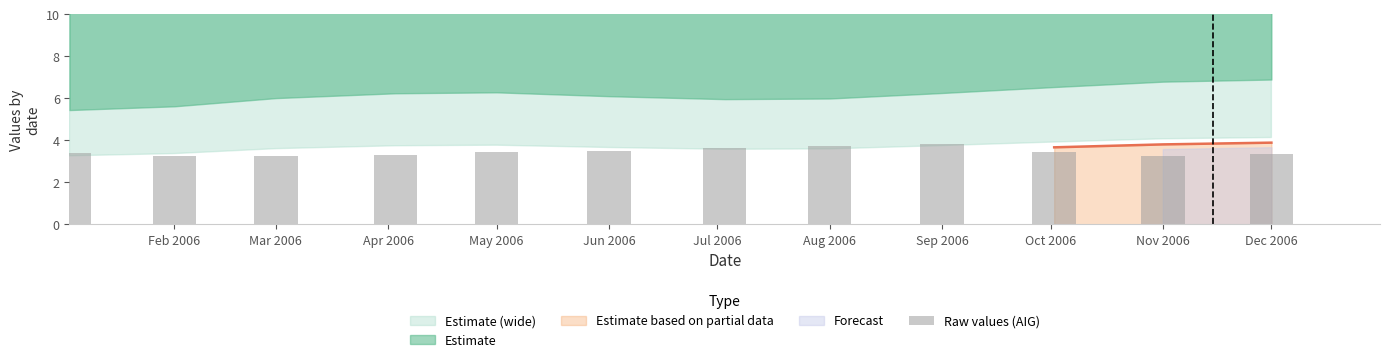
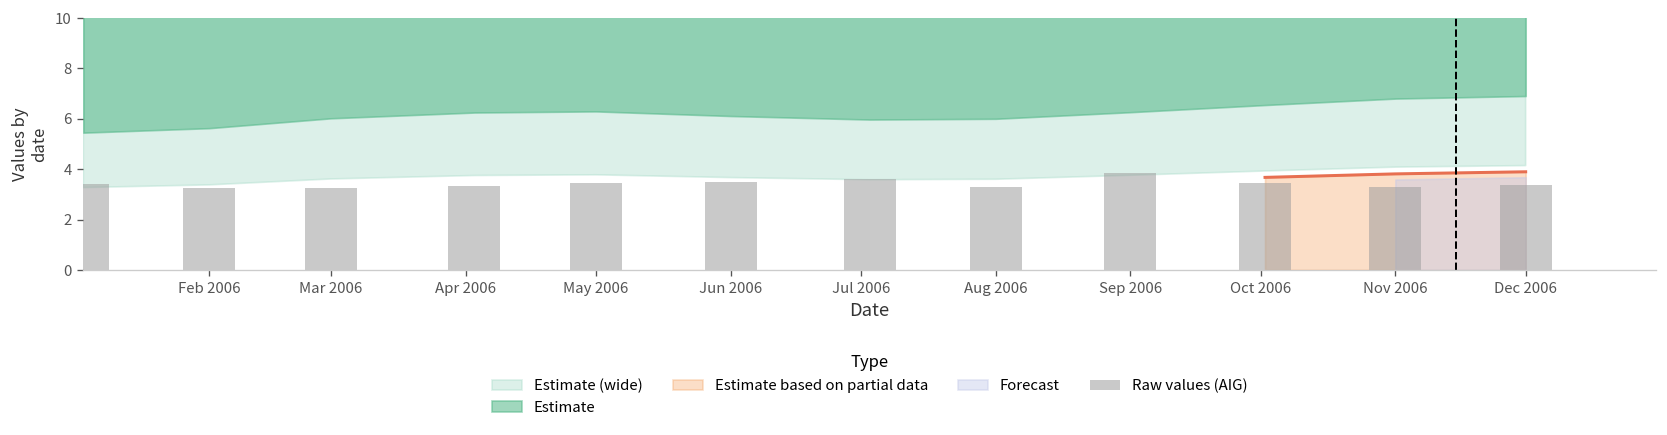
  {
    "Raw values (AIG)": {
      "Feb 2006": 3.3,
      "Mar 2006": 3.3,
      "May 2006": 3.4,
      "Jun 2006": 3.5,
-     "Aug 2006": 3.7,
+     "Aug 2006": 3.3,
      "Sep 2006": 3.8,
      "Nov 2006": 3.3,
      "Dec 2006": 3.4
    },
    "Estimate based on partial data": {
      "Nov 2006": 3.8,
      "Dec 2006": 3.9
    }
  }
